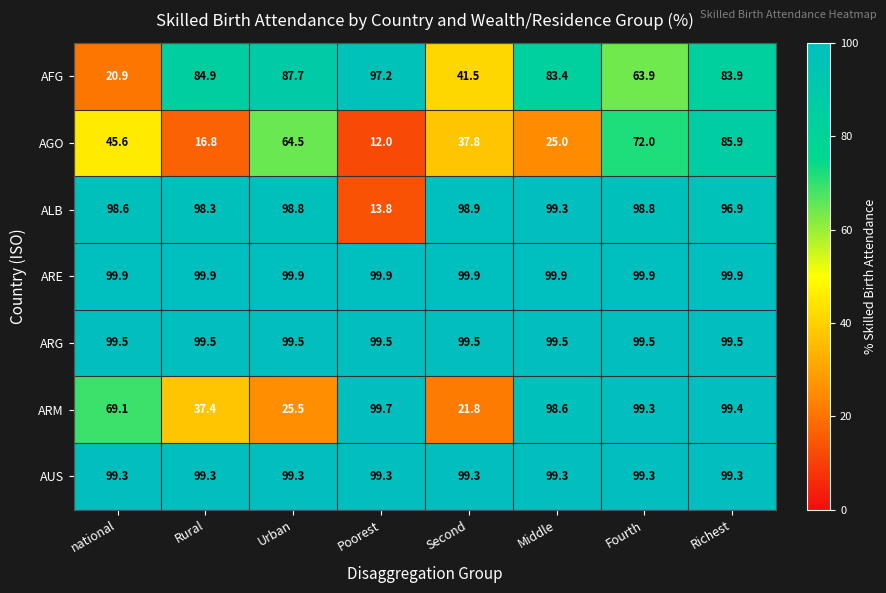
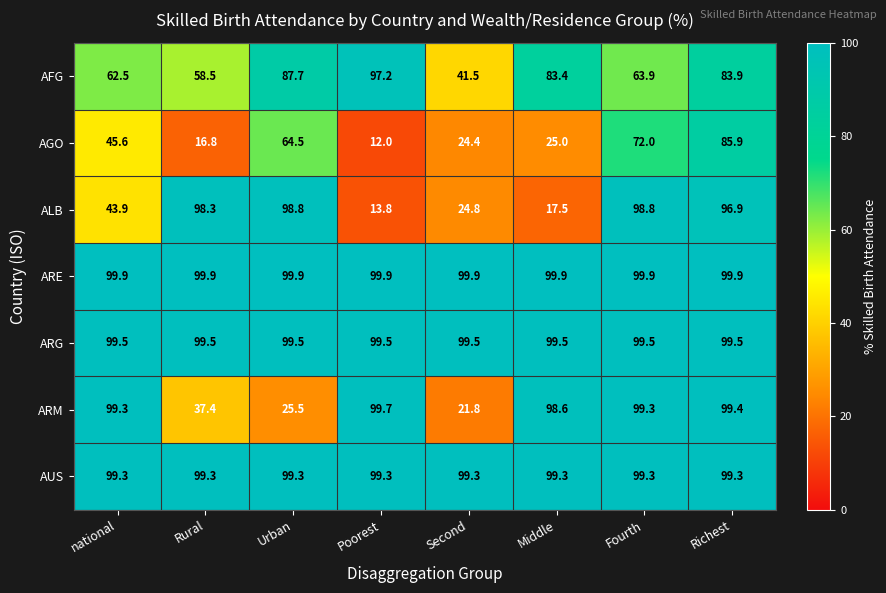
  {
    "AFG": {
-     "national": 20.9,
-     "Rural": 84.9,
+     "national": 62.5,
+     "Rural": 58.5,
      "Urban": 87.7,
      "Poorest": 97.2,
      "Second": 41.5,
      "Middle": 83.4,
      "Fourth": 63.9,
      "Richest": 83.9
    },
    "AGO": {
      "national": 45.6,
      "Rural": 16.8,
      "Urban": 64.5,
      "Poorest": 12.0,
-     "Second": 37.8,
+     "Second": 24.4,
      "Middle": 25.0,
      "Fourth": 72.0,
      "Richest": 85.9
    },
    "ALB": {
-     "national": 98.6,
+     "national": 43.9,
      "Rural": 98.3,
      "Urban": 98.8,
      "Poorest": 13.8,
-     "Second": 98.9,
-     "Middle": 99.3,
+     "Second": 24.8,
+     "Middle": 17.5,
      "Fourth": 98.8,
      "Richest": 96.9
    },
    "ARE": {
      "national": 99.9,
      "Rural": 99.9,
      "Urban": 99.9,
      "Poorest": 99.9,
      "Second": 99.9,
      "Middle": 99.9,
      "Fourth": 99.9,
      "Richest": 99.9
    },
    "ARG": {
      "national": 99.5,
      "Rural": 99.5,
      "Urban": 99.5,
      "Poorest": 99.5,
      "Second": 99.5,
      "Middle": 99.5,
      "Fourth": 99.5,
      "Richest": 99.5
    },
    "ARM": {
-     "national": 69.1,
+     "national": 99.3,
      "Rural": 37.4,
      "Urban": 25.5,
      "Poorest": 99.7,
      "Second": 21.8,
      "Middle": 98.6,
      "Fourth": 99.3,
      "Richest": 99.4
    },
    "AUS": {
      "national": 99.3,
      "Rural": 99.3,
      "Urban": 99.3,
      "Poorest": 99.3,
      "Second": 99.3,
      "Middle": 99.3,
      "Fourth": 99.3,
      "Richest": 99.3
    }
  }
